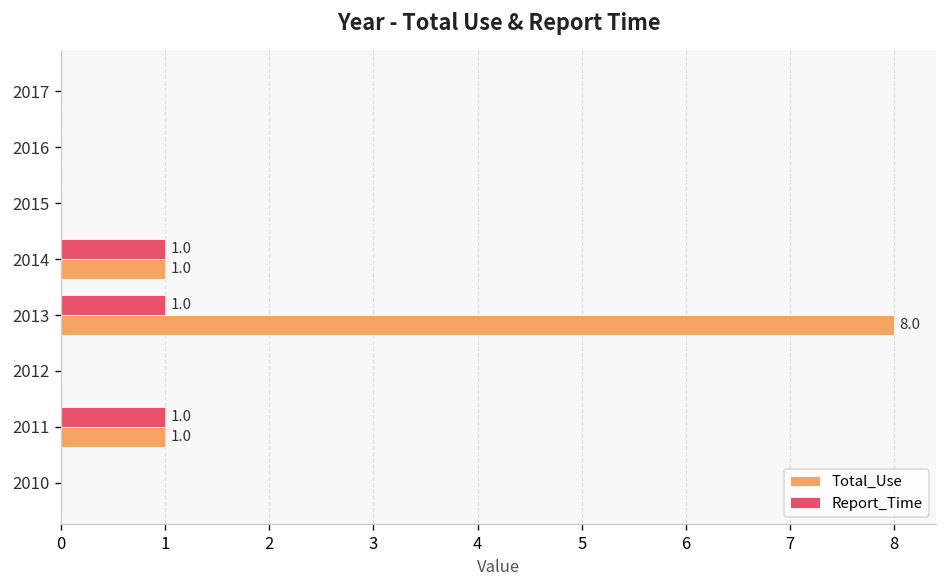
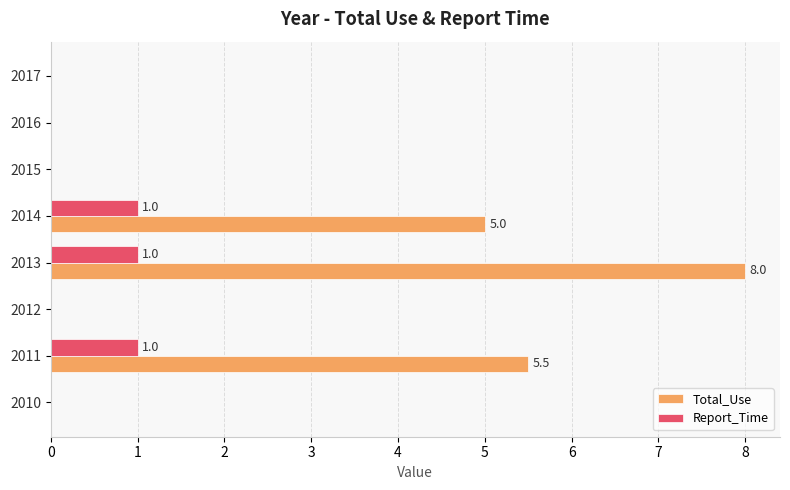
  {
    "Total_Use": {
-     "2014": 1.0,
+     "2014": 5.0,
      "2013": 8.0,
-     "2011": 1.0
+     "2011": 5.5
    },
    "Report_Time": {
      "2014": 1.0,
      "2013": 1.0,
      "2011": 1.0
    }
  }
